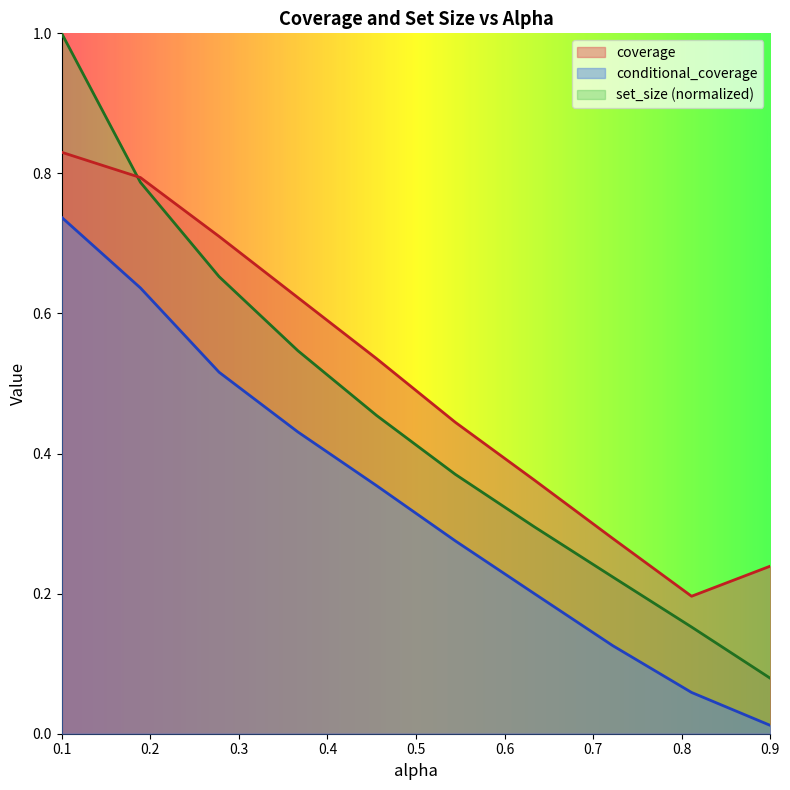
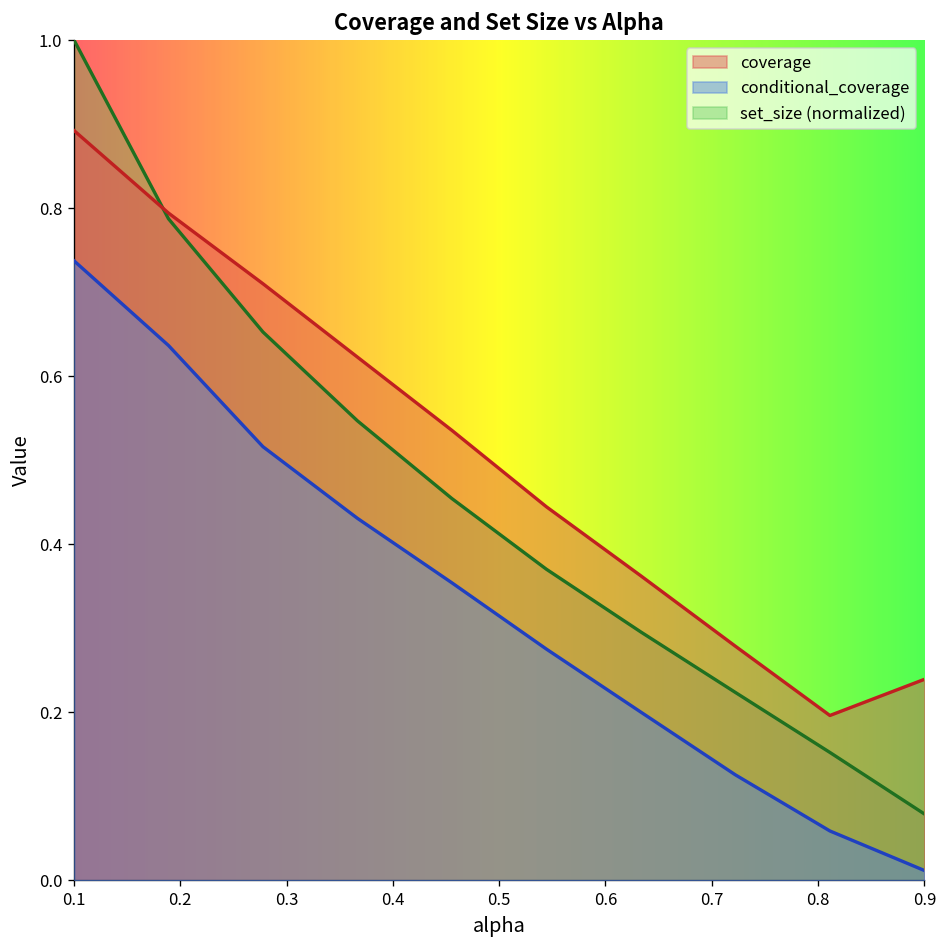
  {
    "coverage": {
-     "0.1": 0.83,
+     "0.1": 0.89,
      "0.9": 0.24
    },
    "conditional_coverage": {
      "0.1": 0.74,
      "0.9": 0.01
    },
    "set_size (normalized)": {
      "0.1": 1.00,
      "0.9": 0.08
    }
  }
